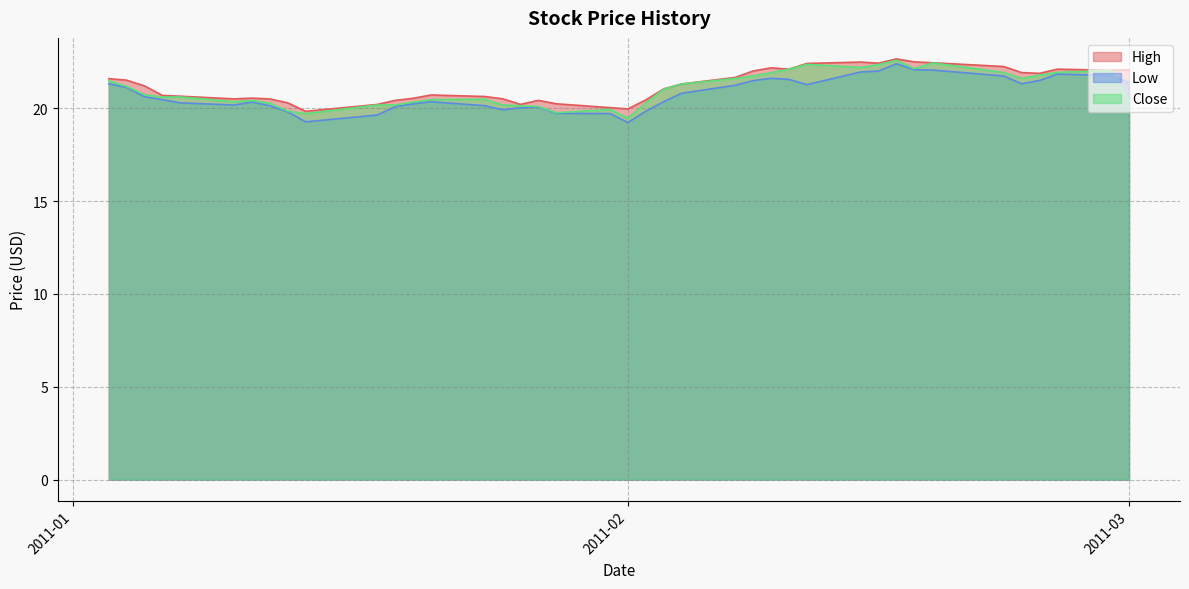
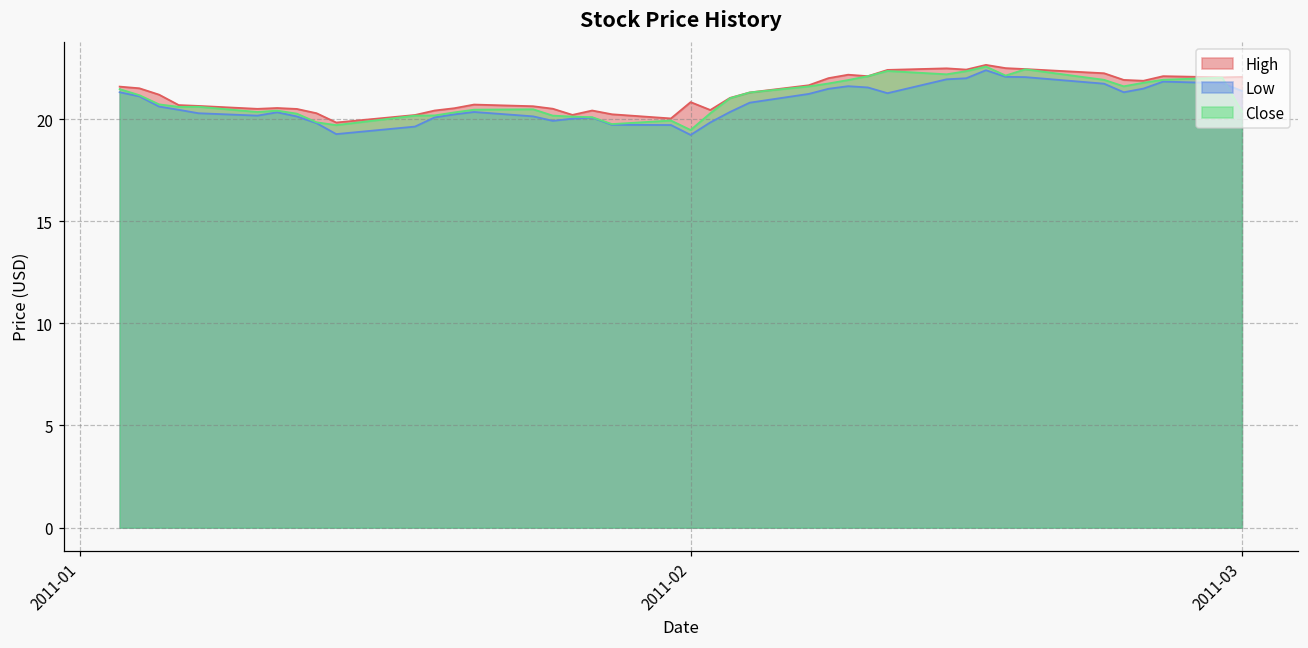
  {
    "High": {
-     "2011-02": 20.0
+     "2011-02": 20.8
    },
    "Low": {
      "2011-02": 19.2
    },
    "Close": {
      "2011-02": 19.5
    }
  }
